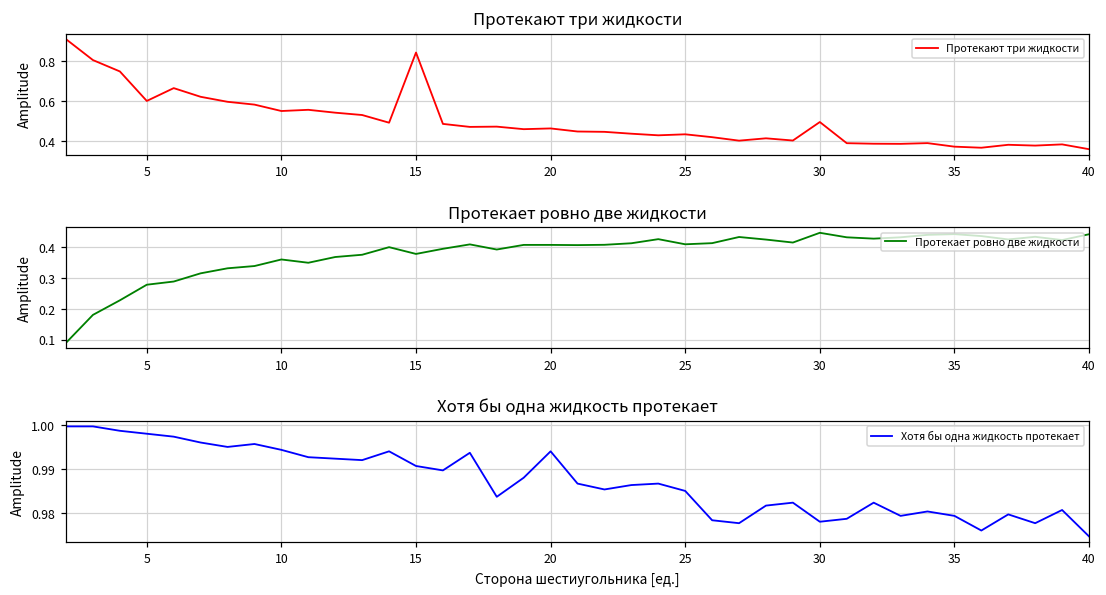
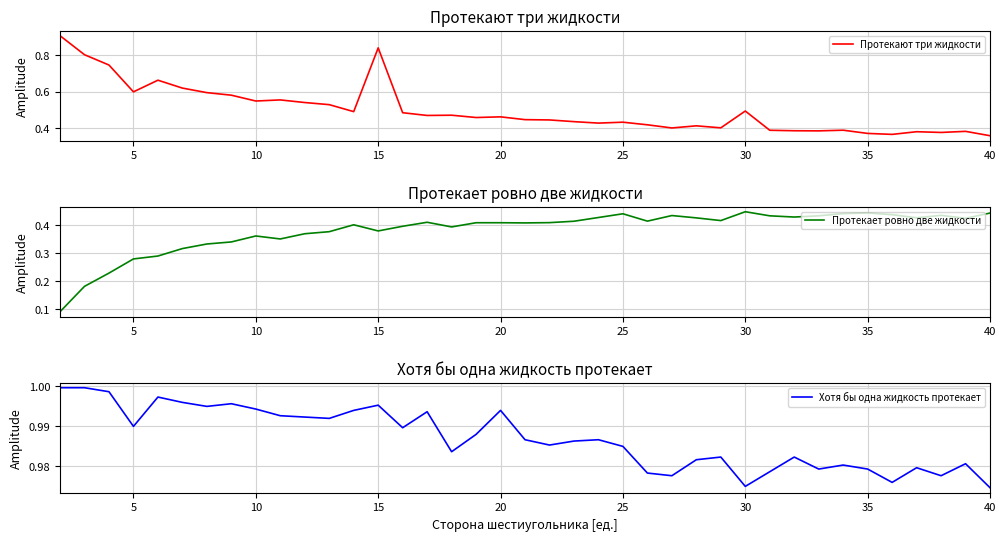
  {
    "Протекают три жидкости": {
      "5": 0.60,
      "10": 0.55,
      "15": 0.84,
      "20": 0.46,
      "25": 0.43,
      "30": 0.49,
      "35": 0.37,
      "40": 0.36
    },
    "Протекает ровно две жидкости": {
      "5": 0.28,
      "10": 0.36,
      "15": 0.38,
      "20": 0.41,
-     "25": 0.41,
+     "25": 0.44,
      "30": 0.45,
      "40": 0.44
    },
    "Хотя бы одна жидкость протекает": {
-     "5": 0.998,
+     "5": 0.990,
      "10": 0.994,
-     "15": 0.991,
+     "15": 0.995,
      "20": 0.994,
      "25": 0.985,
-     "30": 0.978,
+     "30": 0.975,
      "35": 0.979,
      "40": 0.975
    }
  }
